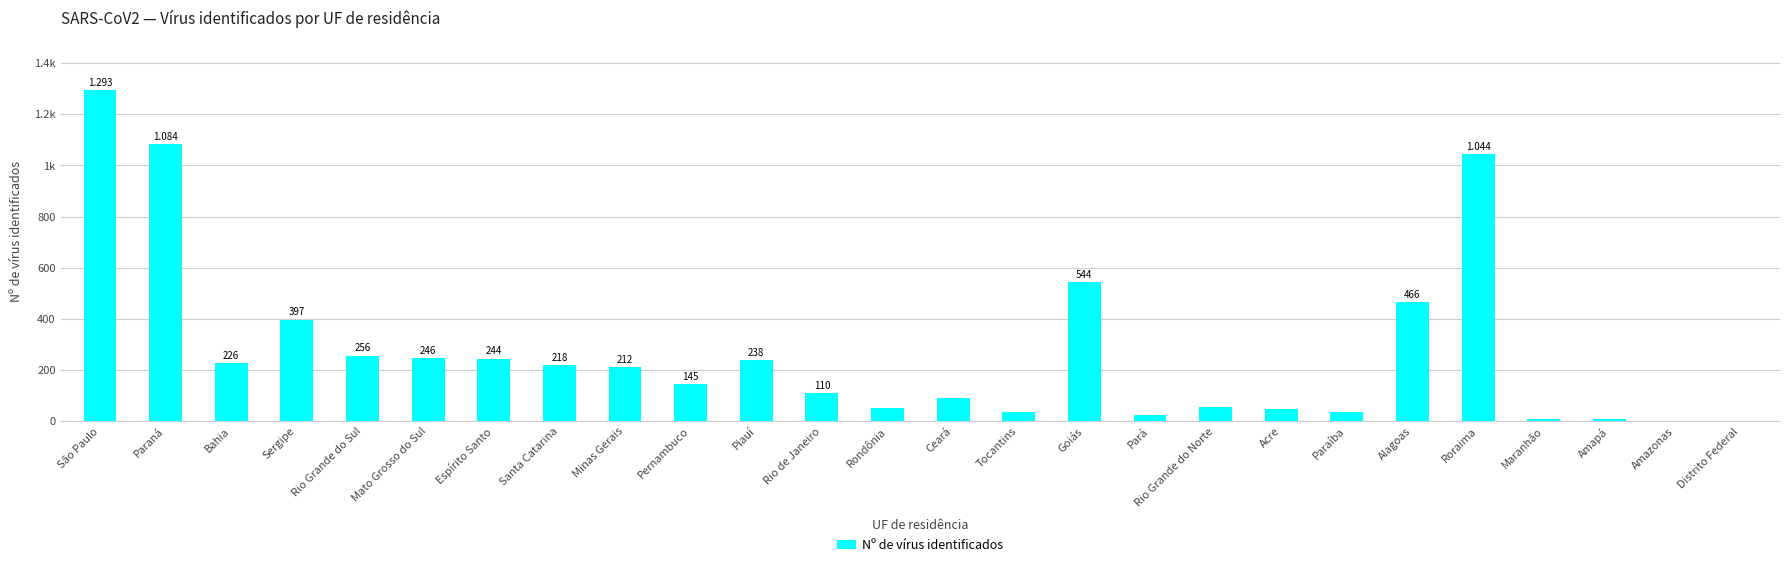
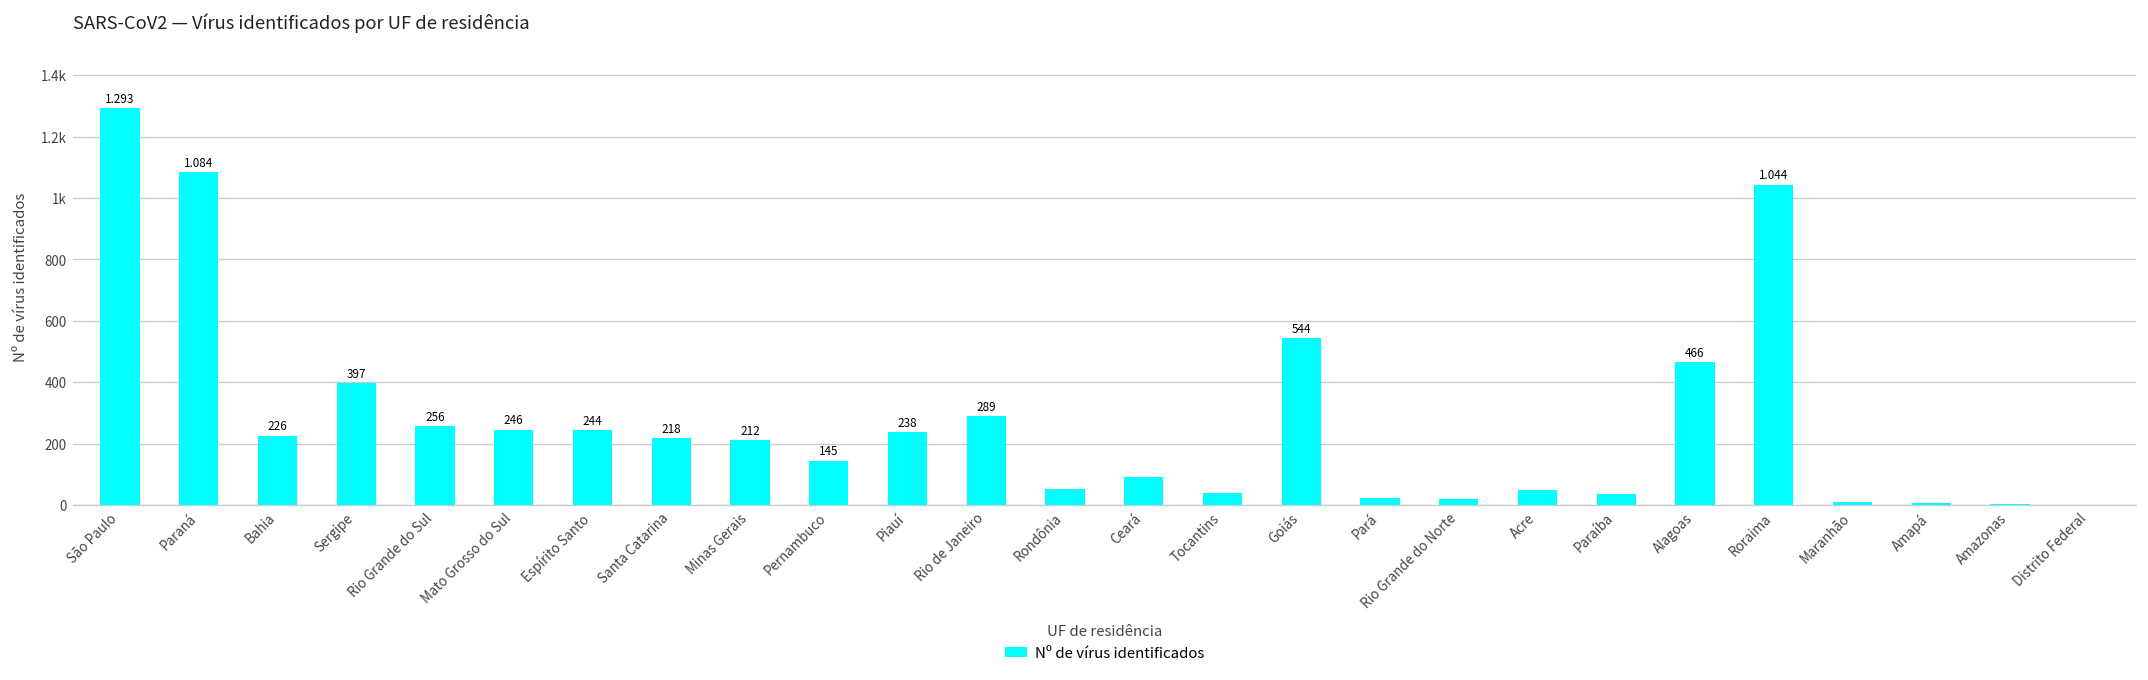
  {
    "Bahia": 226,
    "Sergipe": 397,
    "Rio Grande do Sul": 256,
    "Mato Grosso do Sul": 246,
    "Espírito Santo": 244,
    "Santa Catarina": 218,
    "Minas Gerais": 212,
    "Pernambuco": 145,
    "Piauí": 238,
-   "Rio de Janeiro": 110,
+   "Rio de Janeiro": 289,
    "Goiás": 544,
-   "Rio Grande do Norte": 50,
+   "Rio Grande do Norte": 20,
    "Alagoas": 466
  }
